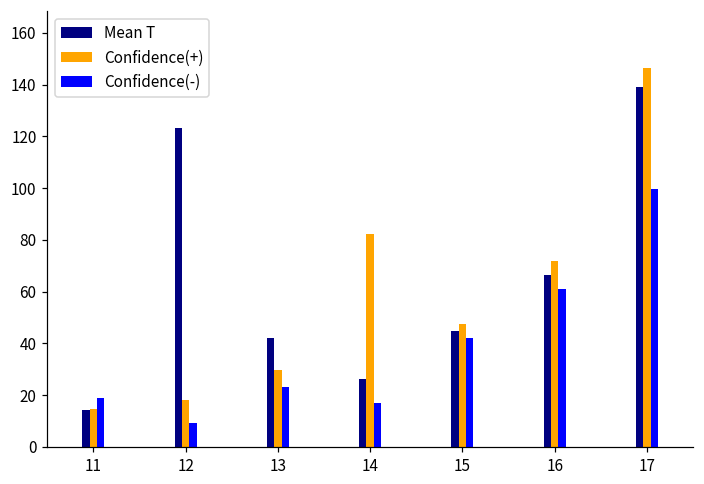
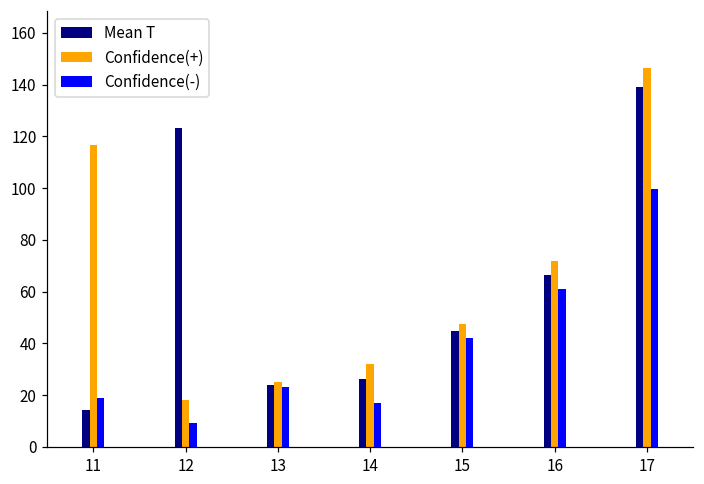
  {
    "Mean T": {
      "11": 14,
      "12": 123,
-     "13": 42,
+     "13": 24,
      "14": 26,
      "15": 45,
      "16": 67,
      "17": 139
    },
    "Confidence(+)": {
-     "11": 15,
+     "11": 117,
      "12": 18,
-     "13": 30,
-     "14": 82,
+     "13": 25,
+     "14": 32,
      "15": 47,
      "16": 72,
      "17": 147
    },
    "Confidence(-)": {
      "11": 19,
      "12": 9,
      "13": 23,
      "14": 17,
      "15": 42,
      "16": 61,
      "17": 100
    }
  }
